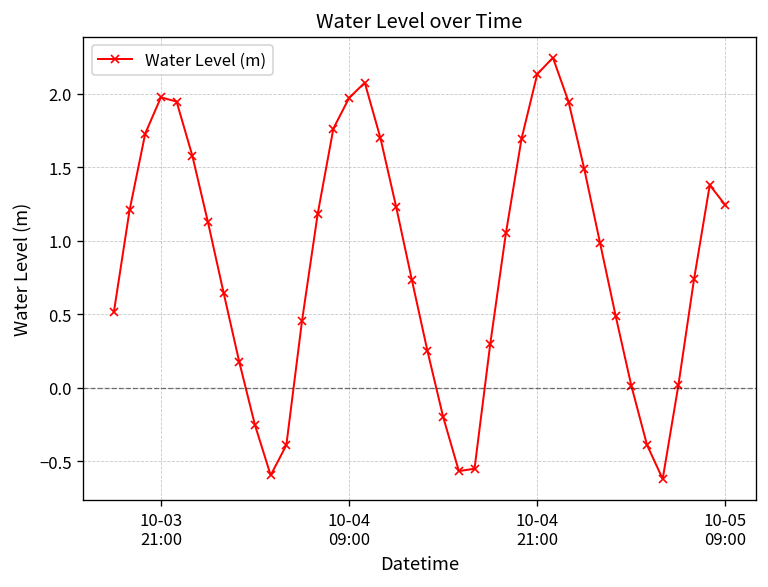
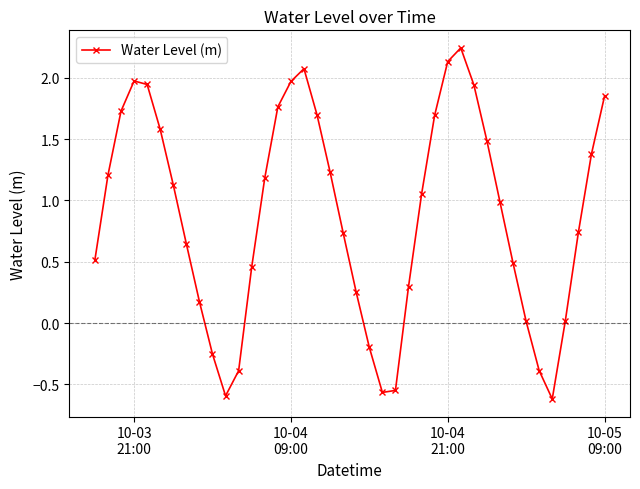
  {
    "10-03 21:00": 1.98,
    "10-04 09:00": 1.97,
    "10-04 21:00": 2.13,
-   "10-05 09:00": 1.24
+   "10-05 09:00": 1.85
  }
